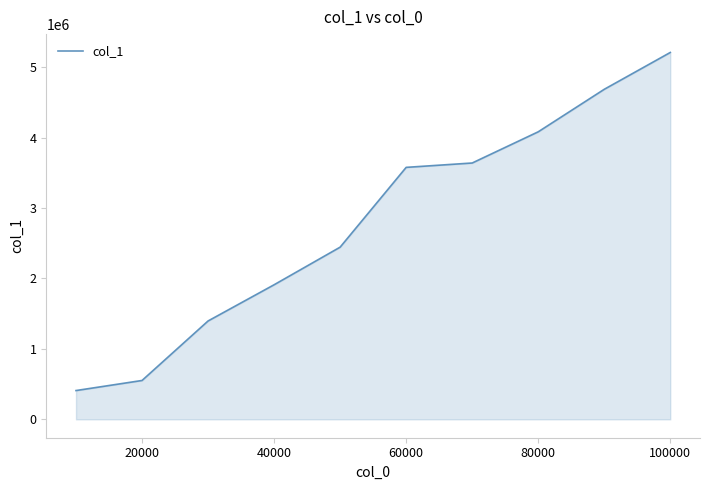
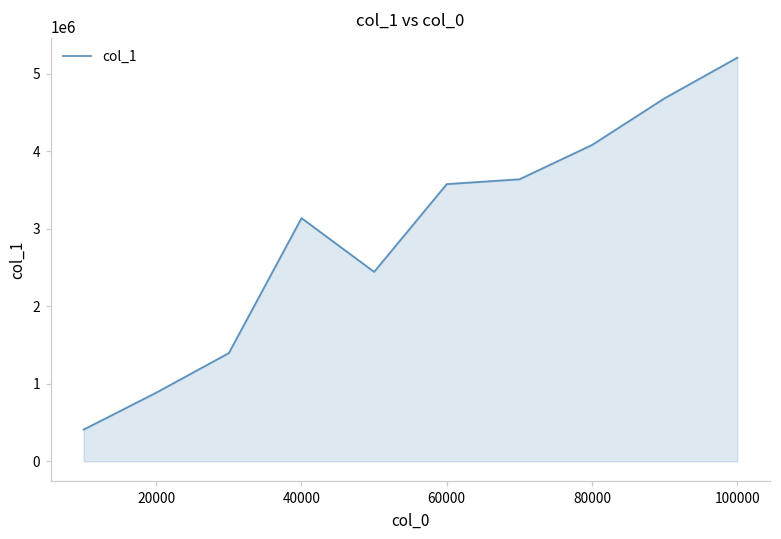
  {
-   "20000": 600000,
-   "40000": 1900000,
+   "20000": 900000,
+   "40000": 3100000,
    "60000": 3600000,
    "80000": 4100000,
    "100000": 5200000
  }
